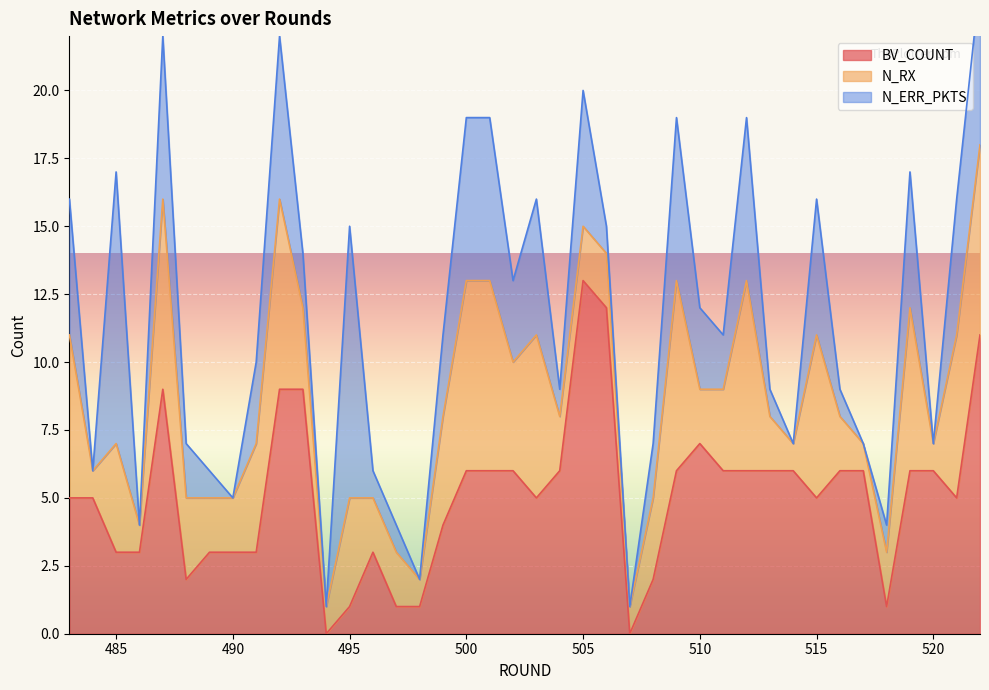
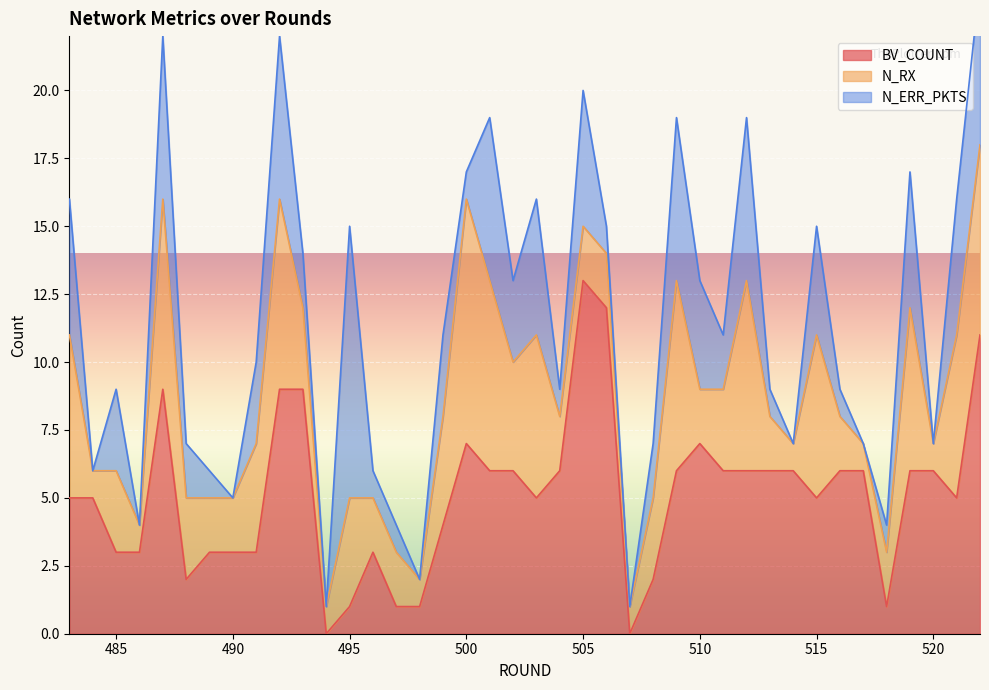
  {
    "BV_COUNT": {
      "485": 3,
      "490": 3,
      "495": 1,
-     "500": 6,
+     "500": 7,
      "505": 13,
      "510": 7,
      "515": 5,
      "520": 6
    },
    "N_RX": {
-     "485": 4,
+     "485": 3,
      "495": 4,
-     "500": 7,
+     "500": 9,
      "505": 2,
      "510": 2,
      "515": 6
    },
    "N_ERR_PKTS": {
-     "485": 10,
+     "485": 3,
      "495": 10,
-     "500": 6,
+     "500": 1,
      "505": 5,
-     "510": 3,
-     "515": 5
+     "510": 4,
+     "515": 4
    }
  }
